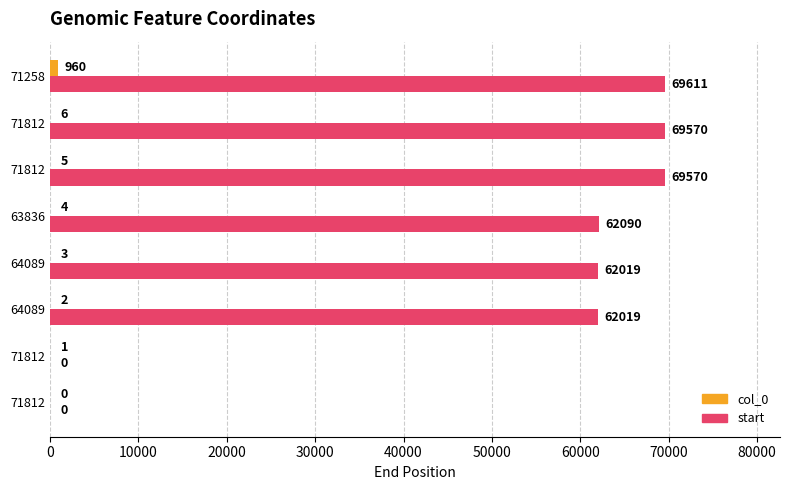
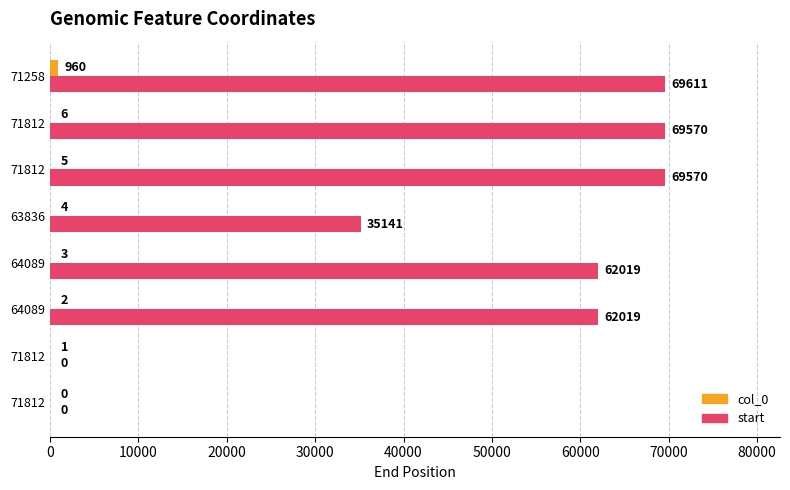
  {
    "col_0": {
      "71258": 960,
      "63836": 4
    },
    "start": {
      "71258": 69611,
-     "63836": 62090
+     "63836": 35141
    }
  }
